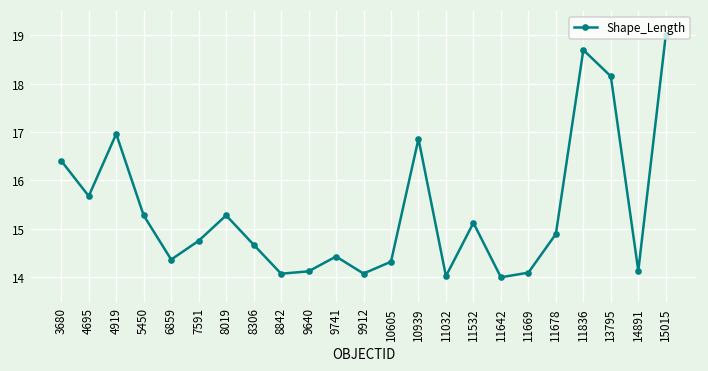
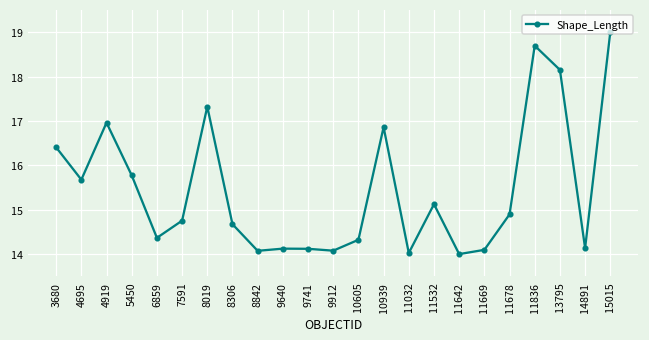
  {
    "3680": 16.4,
    "4695": 15.7,
    "4919": 17.0,
-   "5450": 15.3,
+   "5450": 15.8,
    "6859": 14.4,
    "7591": 14.8,
-   "8019": 15.3,
+   "8019": 17.3,
    "8306": 14.7,
    "8842": 14.1,
    "9640": 14.1,
-   "9741": 14.4,
+   "9741": 14.1,
    "9912": 14.1,
    "10605": 14.3,
    "10939": 16.9,
    "11032": 14.0,
    "11532": 15.1,
    "11642": 14.0,
    "11669": 14.1,
    "11678": 14.9,
    "11836": 18.7,
    "13795": 18.2,
    "14891": 14.1
  }
